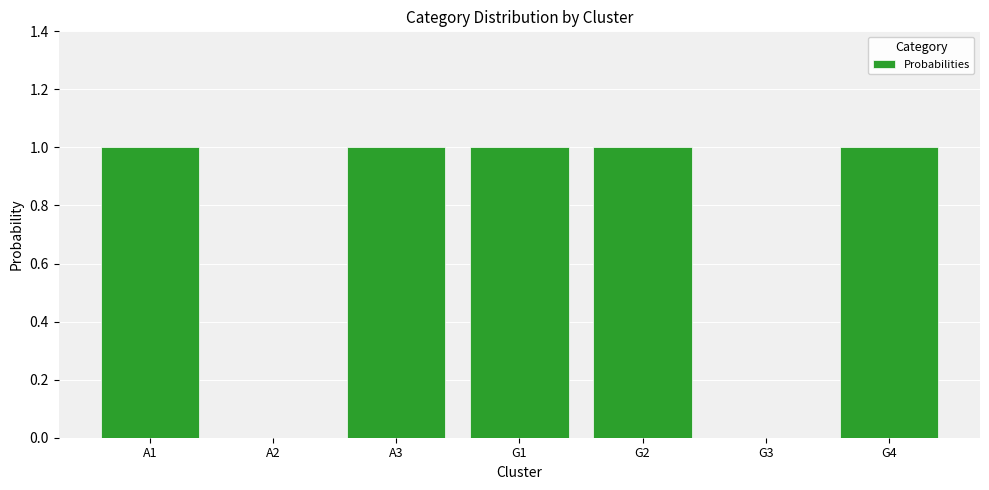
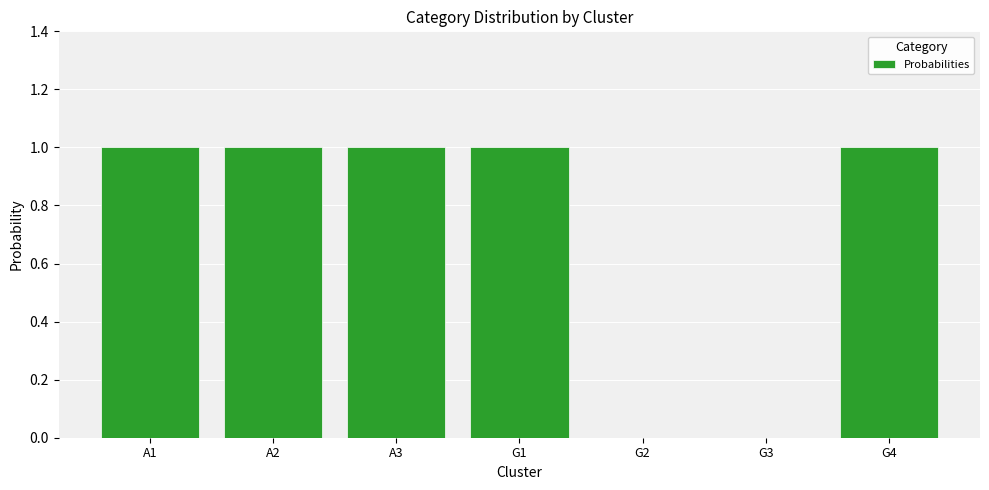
  {
    "A1": 1,
-   "A2": 0,
+   "A2": 1,
    "A3": 1,
    "G1": 1,
-   "G2": 1,
+   "G2": 0,
    "G3": 0,
    "G4": 1
  }
